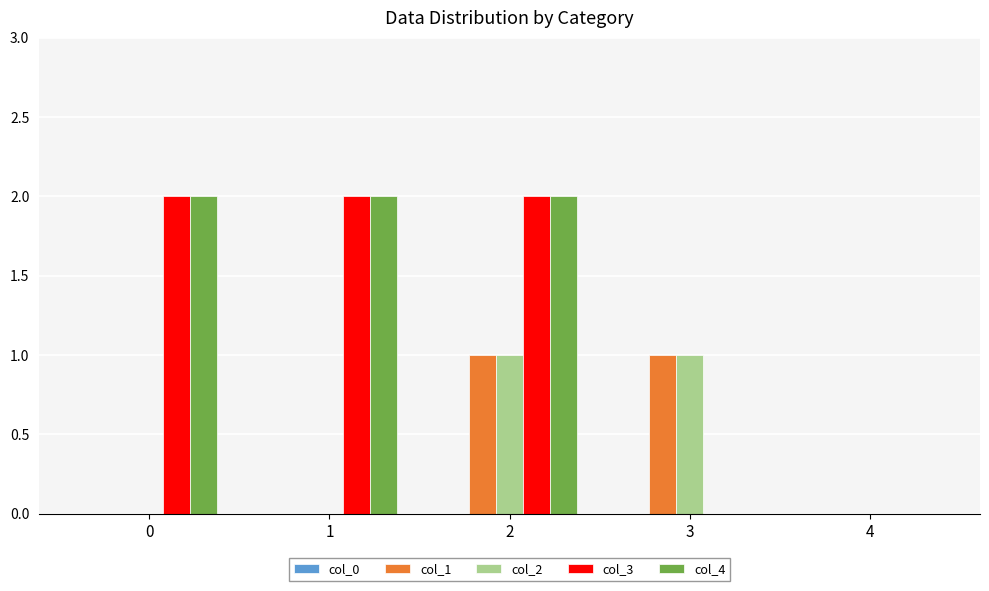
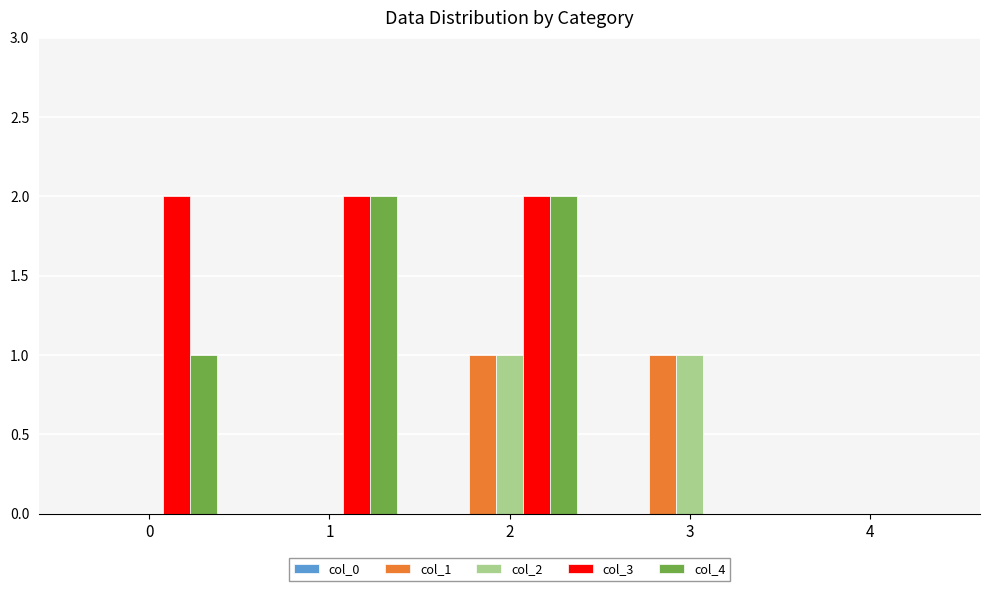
  {
    "col_0": {
      "0": 0,
      "1": 0,
      "2": 0,
      "3": 0,
      "4": 0
    },
    "col_1": {
      "0": 0,
      "1": 0,
      "2": 1,
      "3": 1,
      "4": 0
    },
    "col_2": {
      "0": 0,
      "1": 0,
      "2": 1,
      "3": 1,
      "4": 0
    },
    "col_3": {
      "0": 2,
      "1": 2,
      "2": 2,
      "3": 0,
      "4": 0
    },
    "col_4": {
-     "0": 2,
+     "0": 1,
      "1": 2,
      "2": 2,
      "3": 0,
      "4": 0
    }
  }
